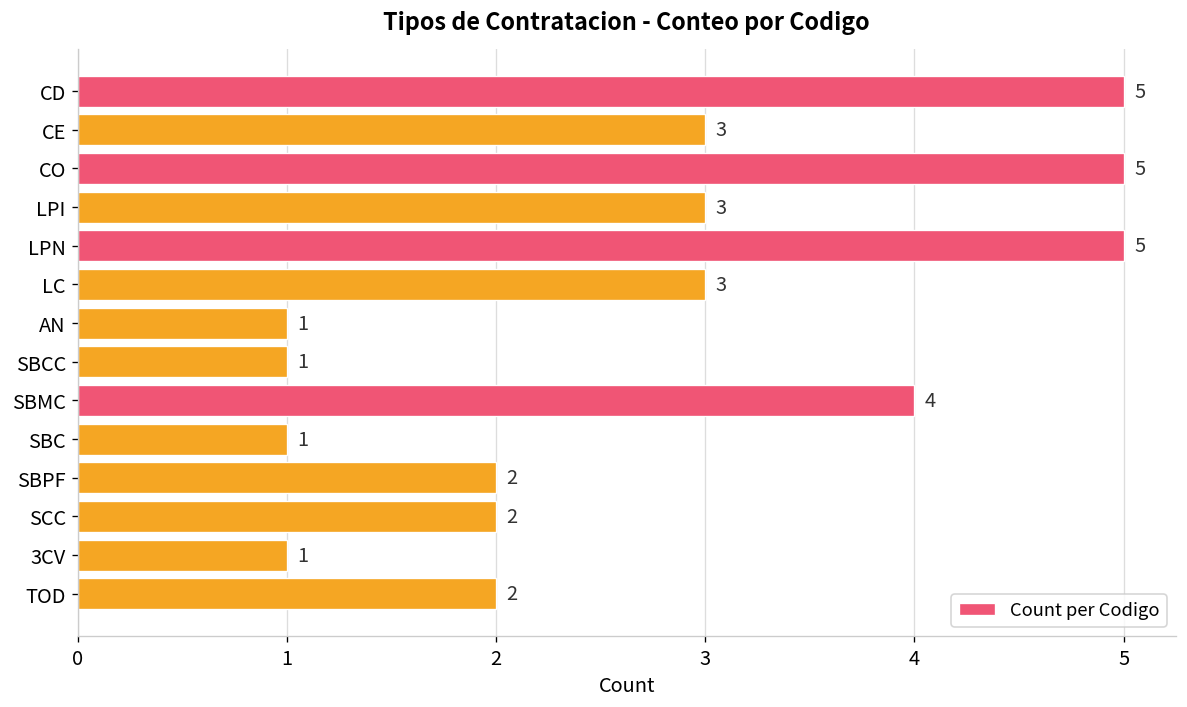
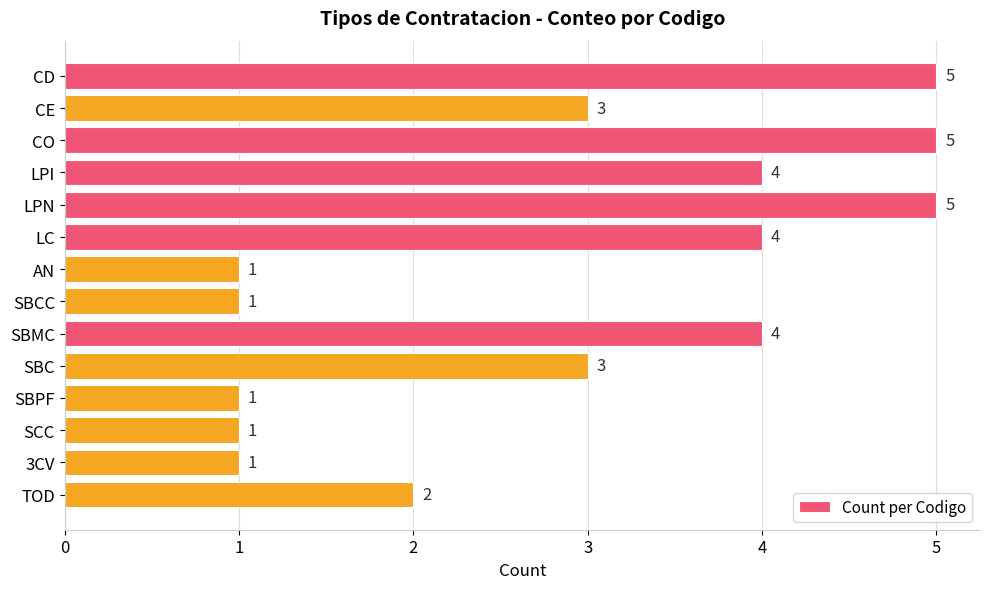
  {
    "CD": 5,
    "CE": 3,
    "CO": 5,
-   "LPI": 3,
+   "LPI": 4,
    "LPN": 5,
-   "LC": 3,
+   "LC": 4,
    "AN": 1,
    "SBCC": 1,
    "SBMC": 4,
-   "SBC": 1,
-   "SBPF": 2,
-   "SCC": 2,
+   "SBC": 3,
+   "SBPF": 1,
+   "SCC": 1,
    "3CV": 1,
    "TOD": 2
  }
